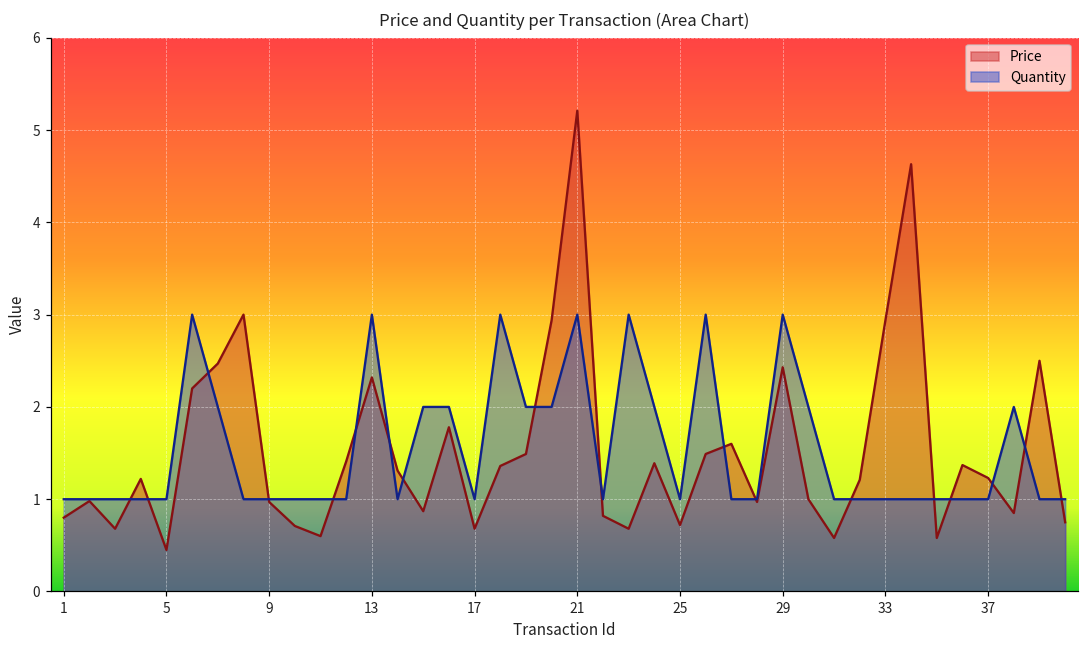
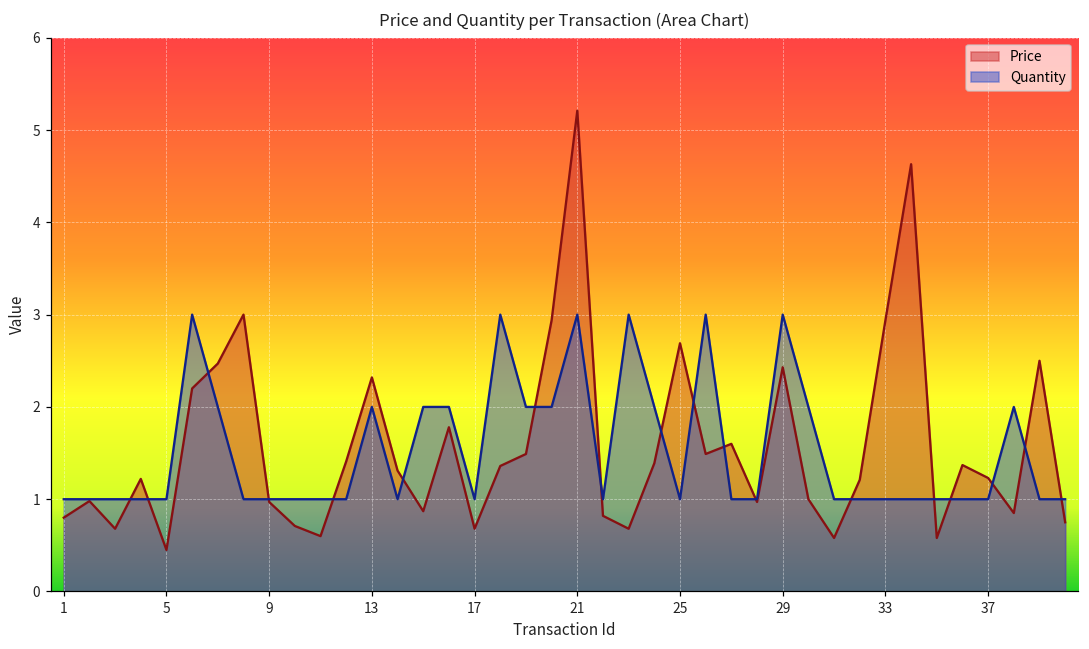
  {
    "Price": {
      "1": 0.8,
      "5": 0.5,
      "13": 2.3,
      "17": 0.7,
      "21": 5.2,
-     "25": 0.7,
+     "25": 2.7,
      "29": 2.4,
      "33": 2.9,
      "37": 1.2
    },
    "Quantity": {
      "1": 1,
      "5": 1,
-     "13": 3,
+     "13": 2,
      "17": 1,
      "21": 3,
      "25": 1,
      "29": 3,
      "33": 1,
      "37": 1
    }
  }
